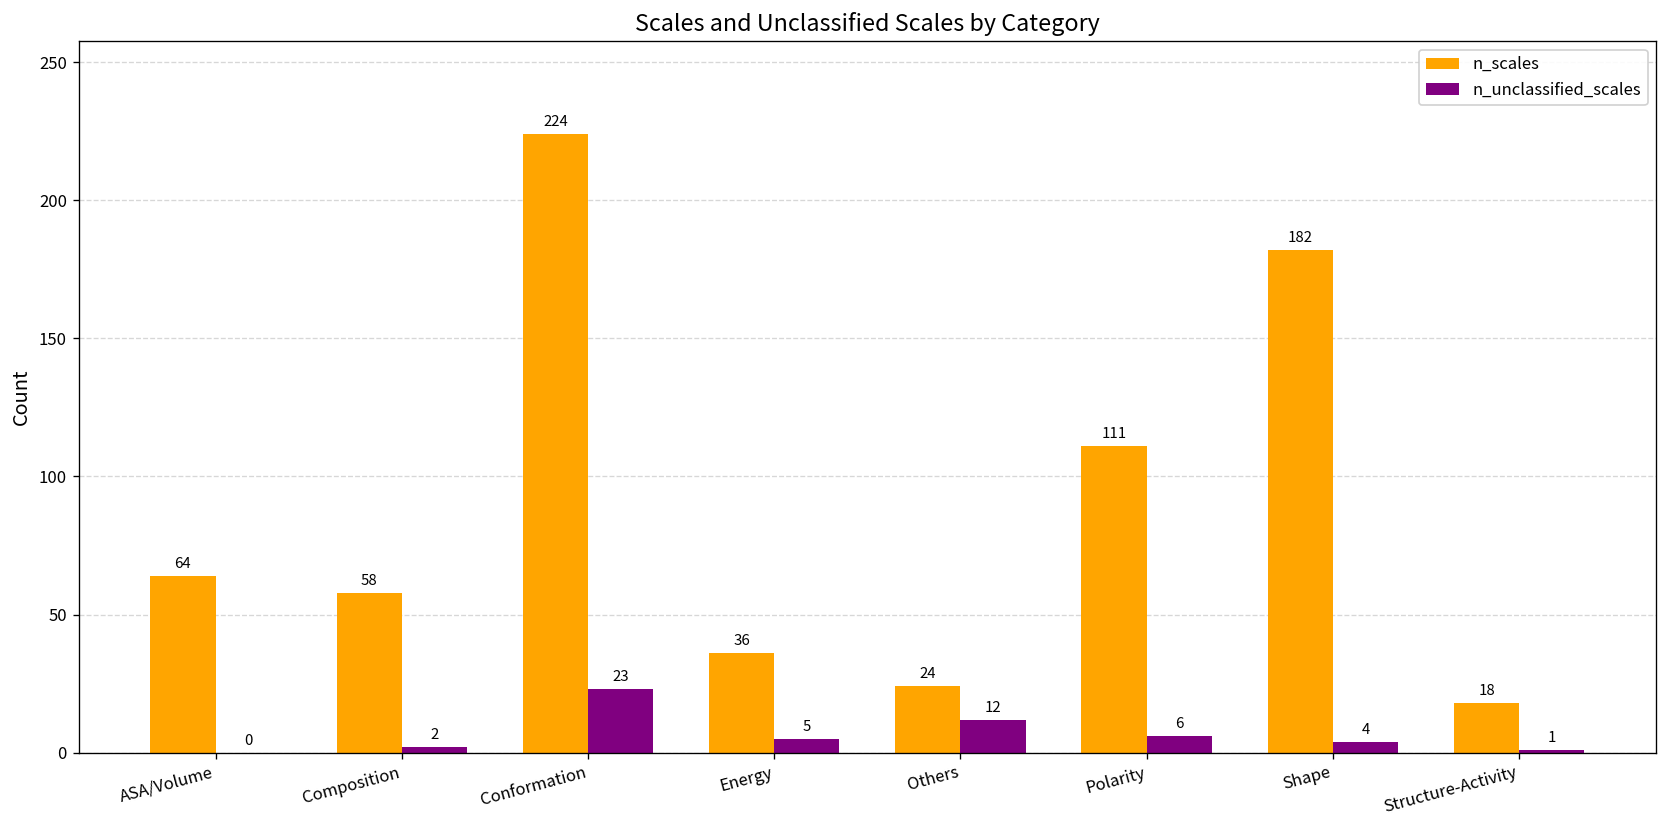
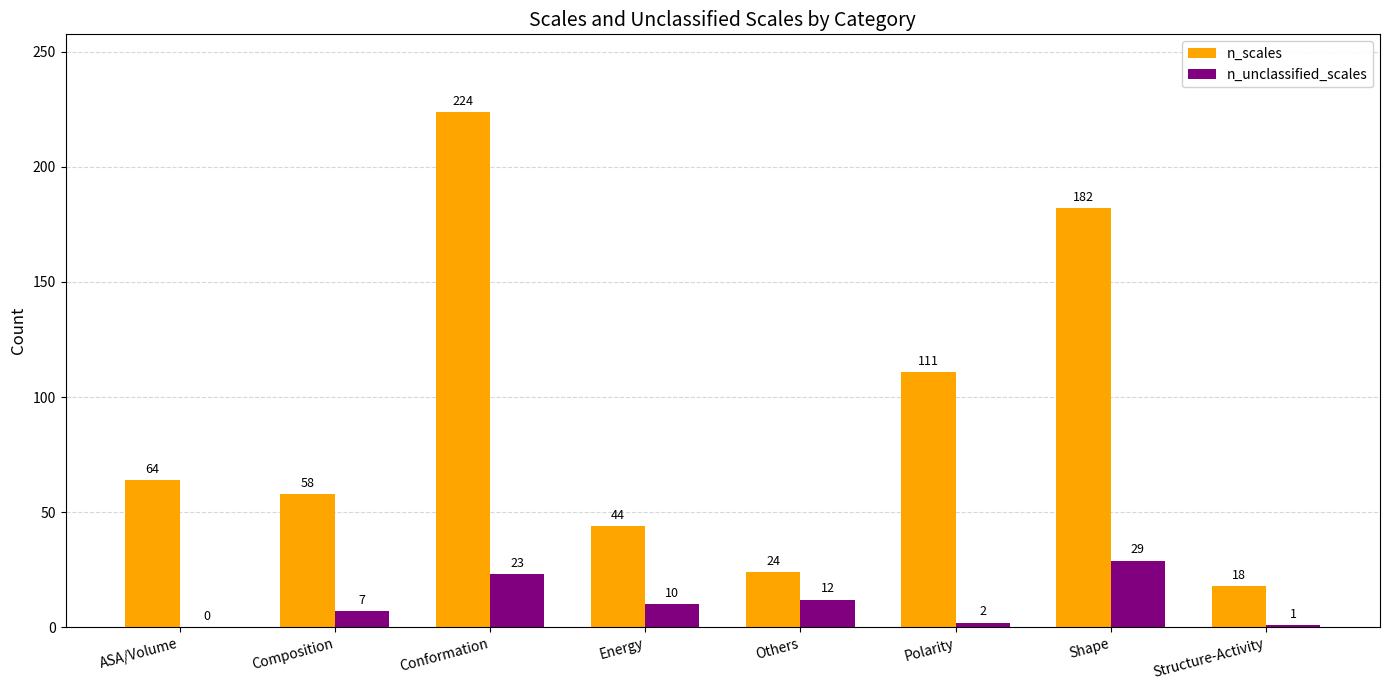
  {
    "n_scales": {
      "ASA/Volume": 64,
      "Composition": 58,
      "Conformation": 224,
-     "Energy": 36,
+     "Energy": 44,
      "Others": 24,
      "Polarity": 111,
      "Shape": 182,
      "Structure-Activity": 18
    },
    "n_unclassified_scales": {
      "ASA/Volume": 0,
-     "Composition": 2,
+     "Composition": 7,
      "Conformation": 23,
-     "Energy": 5,
+     "Energy": 10,
      "Others": 12,
-     "Polarity": 6,
-     "Shape": 4,
+     "Polarity": 2,
+     "Shape": 29,
      "Structure-Activity": 1
    }
  }
